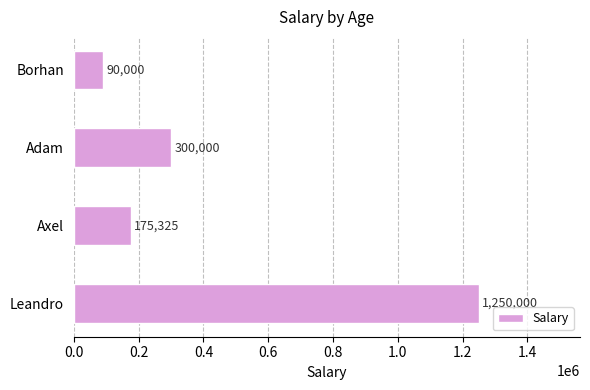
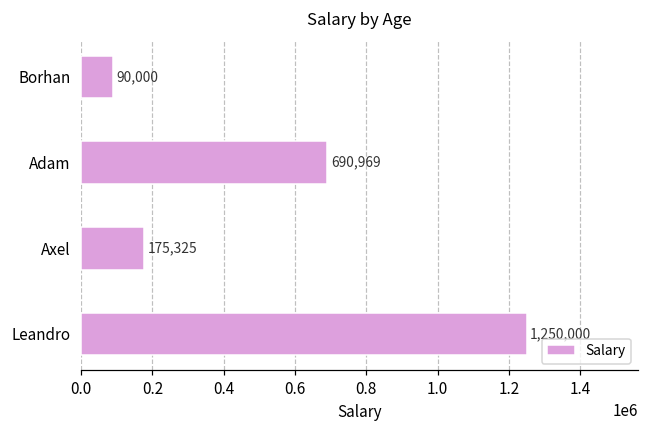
  {
    "Borhan": "90,000",
-   "Adam": "300,000",
+   "Adam": "690,969",
    "Axel": "175,325"
  }
